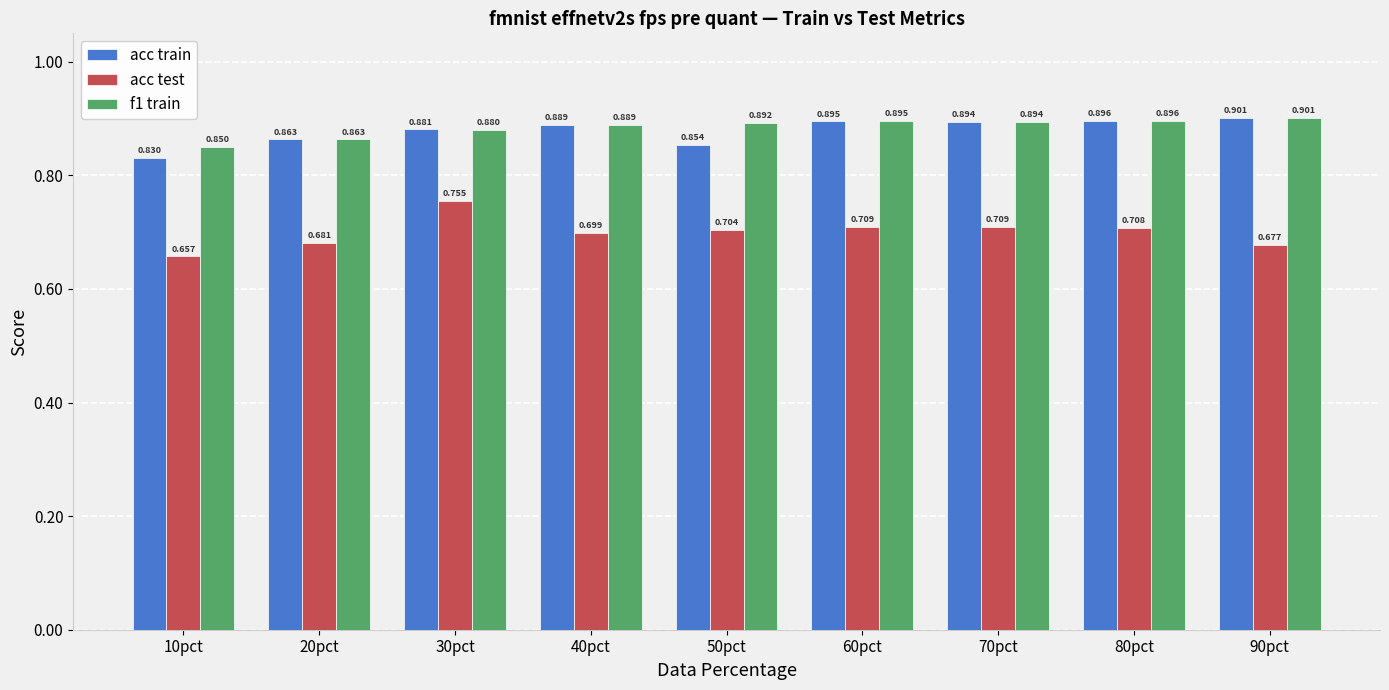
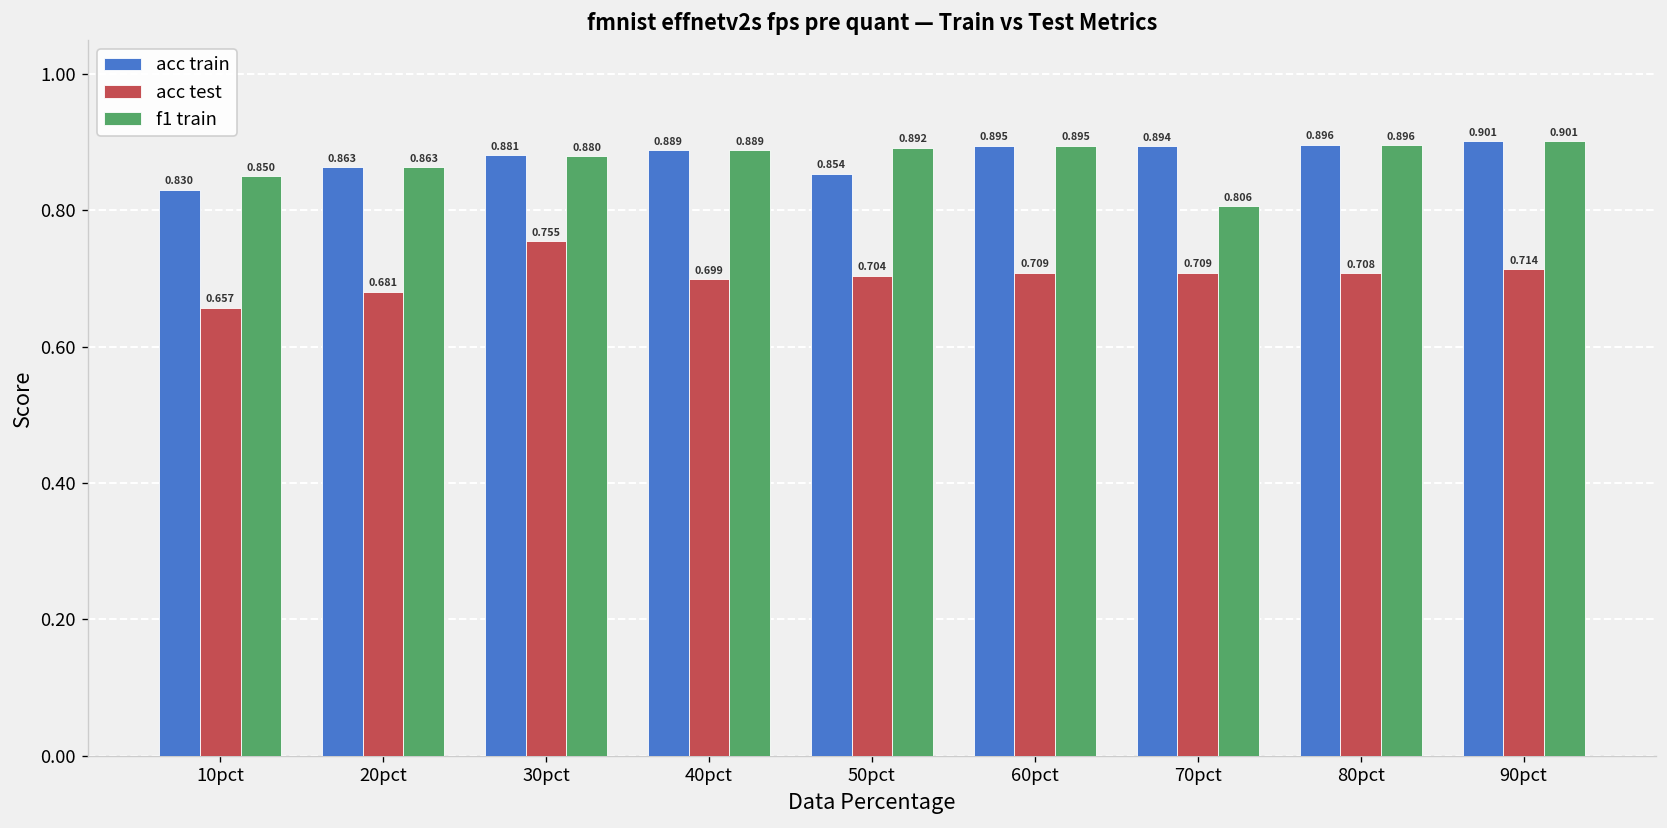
  {
    "acc train": {
      "10pct": 0.830,
      "20pct": 0.863,
      "30pct": 0.881,
      "40pct": 0.889,
      "50pct": 0.854,
      "60pct": 0.895,
      "70pct": 0.894,
      "80pct": 0.896,
      "90pct": 0.901
    },
    "acc test": {
      "10pct": 0.657,
      "20pct": 0.681,
      "30pct": 0.755,
      "40pct": 0.699,
      "50pct": 0.704,
      "60pct": 0.709,
      "70pct": 0.709,
      "80pct": 0.708,
-     "90pct": 0.677
+     "90pct": 0.714
    },
    "f1 train": {
      "10pct": 0.850,
      "20pct": 0.863,
      "30pct": 0.880,
      "40pct": 0.889,
      "50pct": 0.892,
      "60pct": 0.895,
-     "70pct": 0.894,
+     "70pct": 0.806,
      "80pct": 0.896,
      "90pct": 0.901
    }
  }
